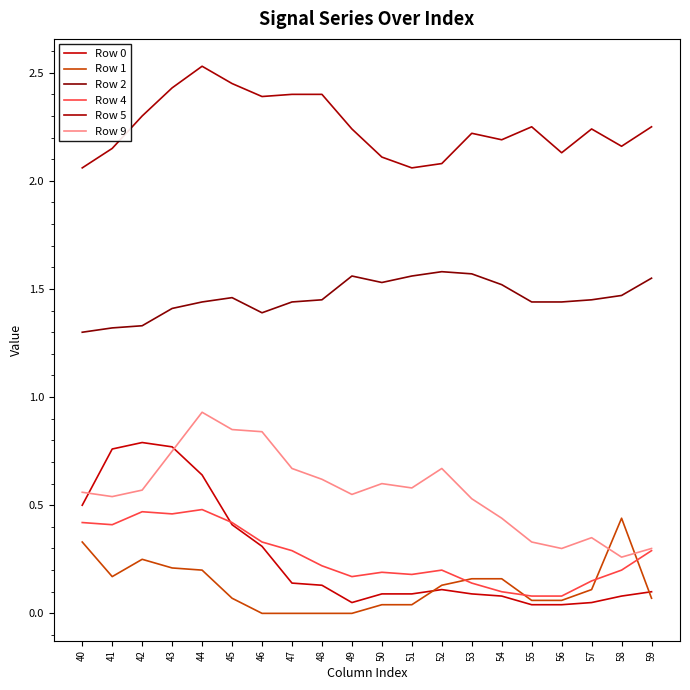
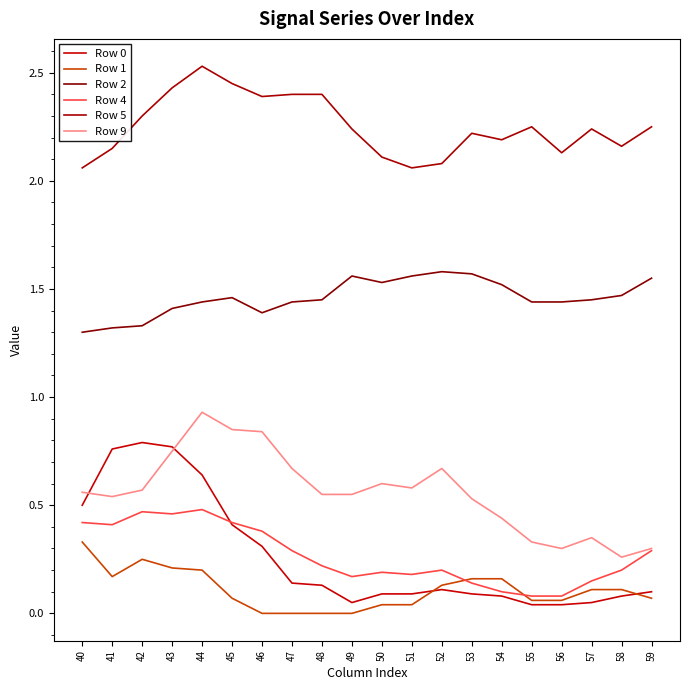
  {
    "Row 1": {
      "40": 0.33,
      "41": 0.17,
      "42": 0.25,
      "43": 0.21,
      "44": 0.20,
      "45": 0.07,
      "46": 0.00,
      "47": 0.00,
      "48": 0.00,
      "49": 0.00,
      "50": 0.04,
      "51": 0.04,
      "52": 0.13,
      "53": 0.16,
      "54": 0.16,
      "55": 0.06,
      "56": 0.06,
      "57": 0.11,
-     "58": 0.44,
+     "58": 0.11,
      "59": 0.07
    },
    "Row 4": {
      "40": 0.42,
      "41": 0.41,
      "42": 0.47,
      "43": 0.46,
      "44": 0.48,
-     "46": 0.33,
+     "46": 0.38,
      "47": 0.29,
      "48": 0.22,
      "49": 0.17,
      "50": 0.19,
      "51": 0.18,
      "52": 0.20,
      "53": 0.14,
      "54": 0.10,
      "55": 0.08,
      "56": 0.08,
      "57": 0.15,
      "58": 0.20
    },
    "Row 9": {
      "40": 0.56,
      "41": 0.54,
      "42": 0.57,
      "43": 0.75,
      "44": 0.93,
      "45": 0.85,
      "46": 0.84,
      "47": 0.67,
-     "48": 0.62,
+     "48": 0.55,
      "49": 0.55,
      "50": 0.60,
      "51": 0.58,
      "52": 0.67,
      "53": 0.53,
      "54": 0.44,
      "55": 0.33,
      "56": 0.30,
      "57": 0.35,
      "58": 0.26
    }
  }
